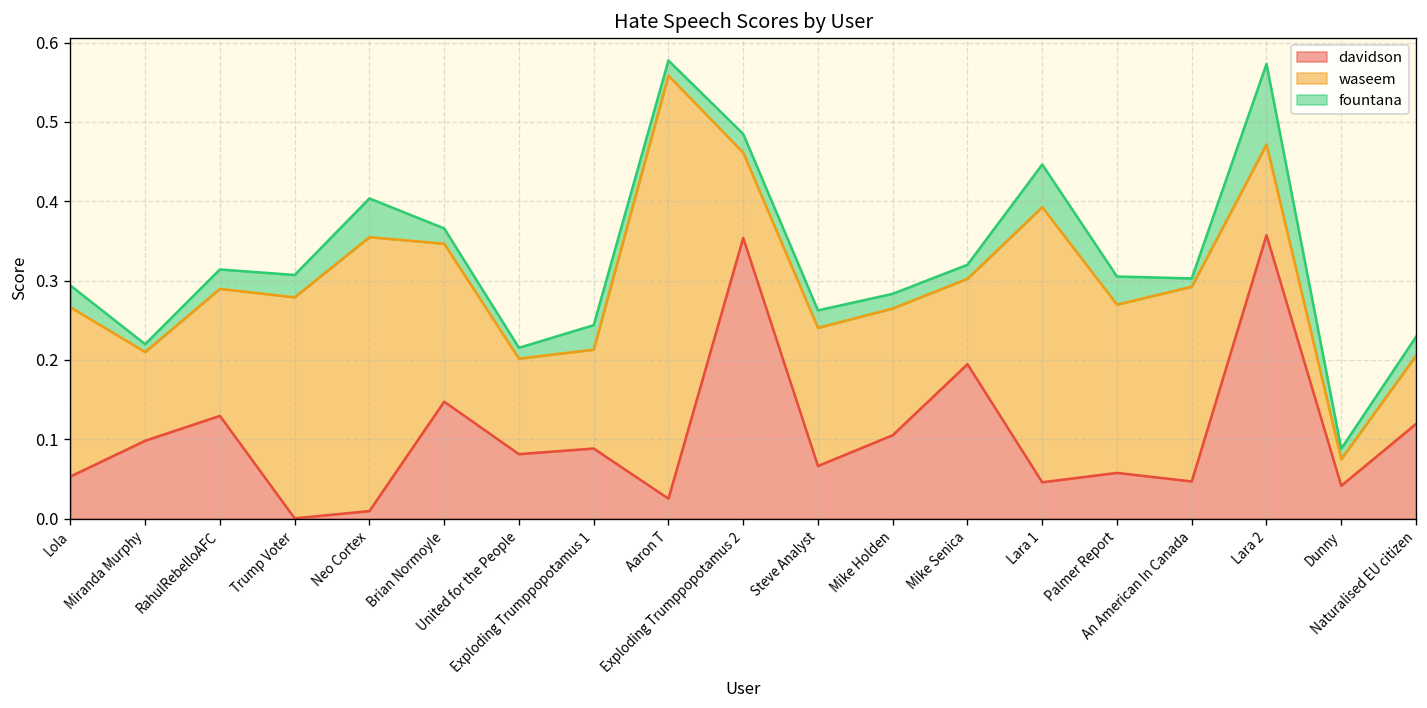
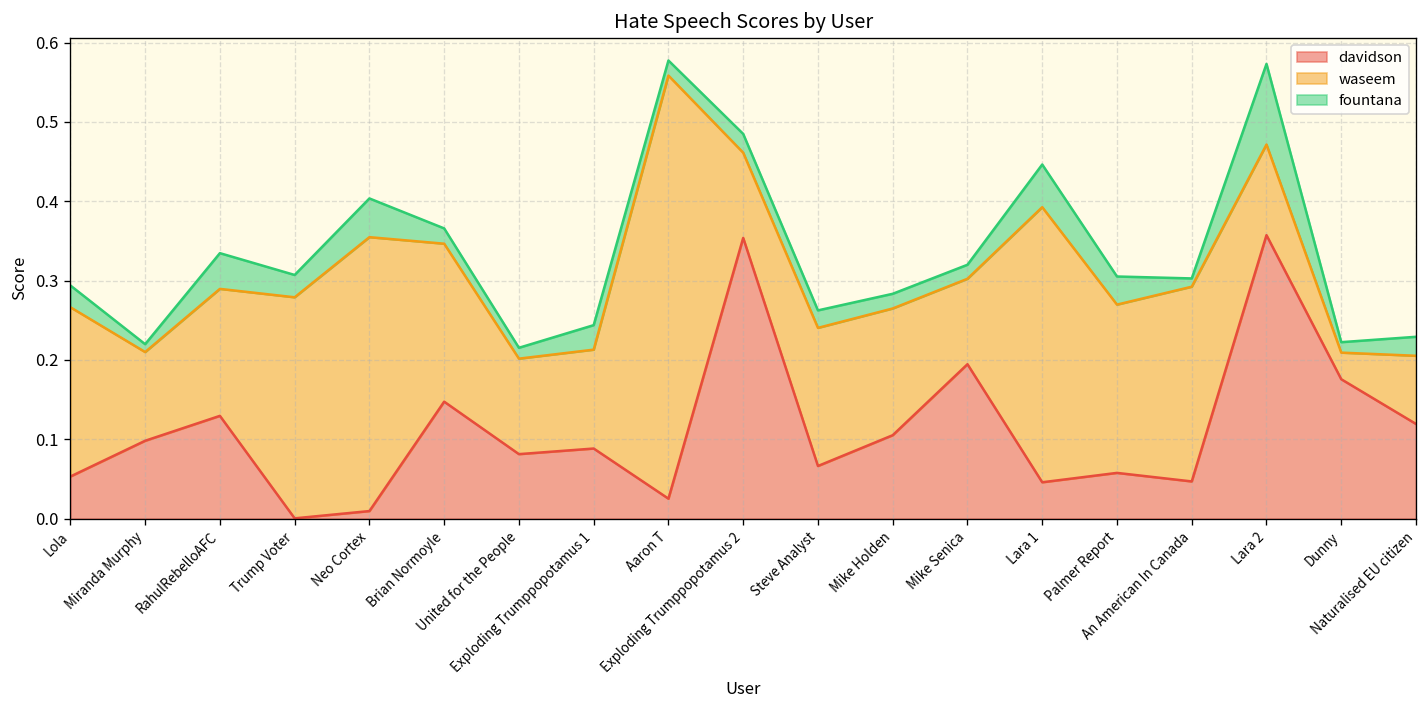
  {
    "davidson": {
      "Lola": 0.05,
      "Miranda Murphy": 0.10,
      "RahulRebelloAFC": 0.13,
      "Trump Voter": 0.00,
      "Neo Cortex": 0.01,
      "Brian Normoyle": 0.15,
      "United for the People": 0.08,
      "Exploding Trumppopotamus 1": 0.09,
      "Aaron T": 0.03,
      "Exploding Trumppopotamus 2": 0.35,
      "Steve Analyst": 0.07,
      "Mike Holden": 0.11,
      "Mike Senica": 0.19,
      "Lara 1": 0.05,
      "Palmer Report": 0.06,
      "An American In Canada": 0.05,
      "Lara 2": 0.36,
-     "Dunny": 0.04,
+     "Dunny": 0.18,
      "Naturalised EU citizen": 0.12
    },
    "waseem": {
      "Lola": 0.21,
      "Miranda Murphy": 0.11,
      "RahulRebelloAFC": 0.16,
      "Trump Voter": 0.28,
      "Neo Cortex": 0.35,
      "Brian Normoyle": 0.20,
      "United for the People": 0.12,
      "Exploding Trumppopotamus 1": 0.12,
      "Aaron T": 0.53,
      "Exploding Trumppopotamus 2": 0.11,
      "Steve Analyst": 0.17,
      "Mike Holden": 0.16,
      "Mike Senica": 0.11,
      "Lara 1": 0.35,
      "Palmer Report": 0.21,
      "An American In Canada": 0.25,
      "Lara 2": 0.11,
      "Dunny": 0.03,
      "Naturalised EU citizen": 0.09
    },
    "fountana": {
      "Lola": 0.03,
      "Miranda Murphy": 0.01,
-     "RahulRebelloAFC": 0.02,
+     "RahulRebelloAFC": 0.05,
      "Trump Voter": 0.03,
      "Neo Cortex": 0.05,
      "Brian Normoyle": 0.02,
      "United for the People": 0.01,
      "Exploding Trumppopotamus 1": 0.03,
      "Aaron T": 0.02,
      "Exploding Trumppopotamus 2": 0.02,
      "Steve Analyst": 0.02,
      "Mike Holden": 0.02,
      "Mike Senica": 0.02,
      "Lara 1": 0.05,
      "Palmer Report": 0.04,
      "An American In Canada": 0.01,
      "Lara 2": 0.10,
      "Dunny": 0.01,
      "Naturalised EU citizen": 0.02
    }
  }
